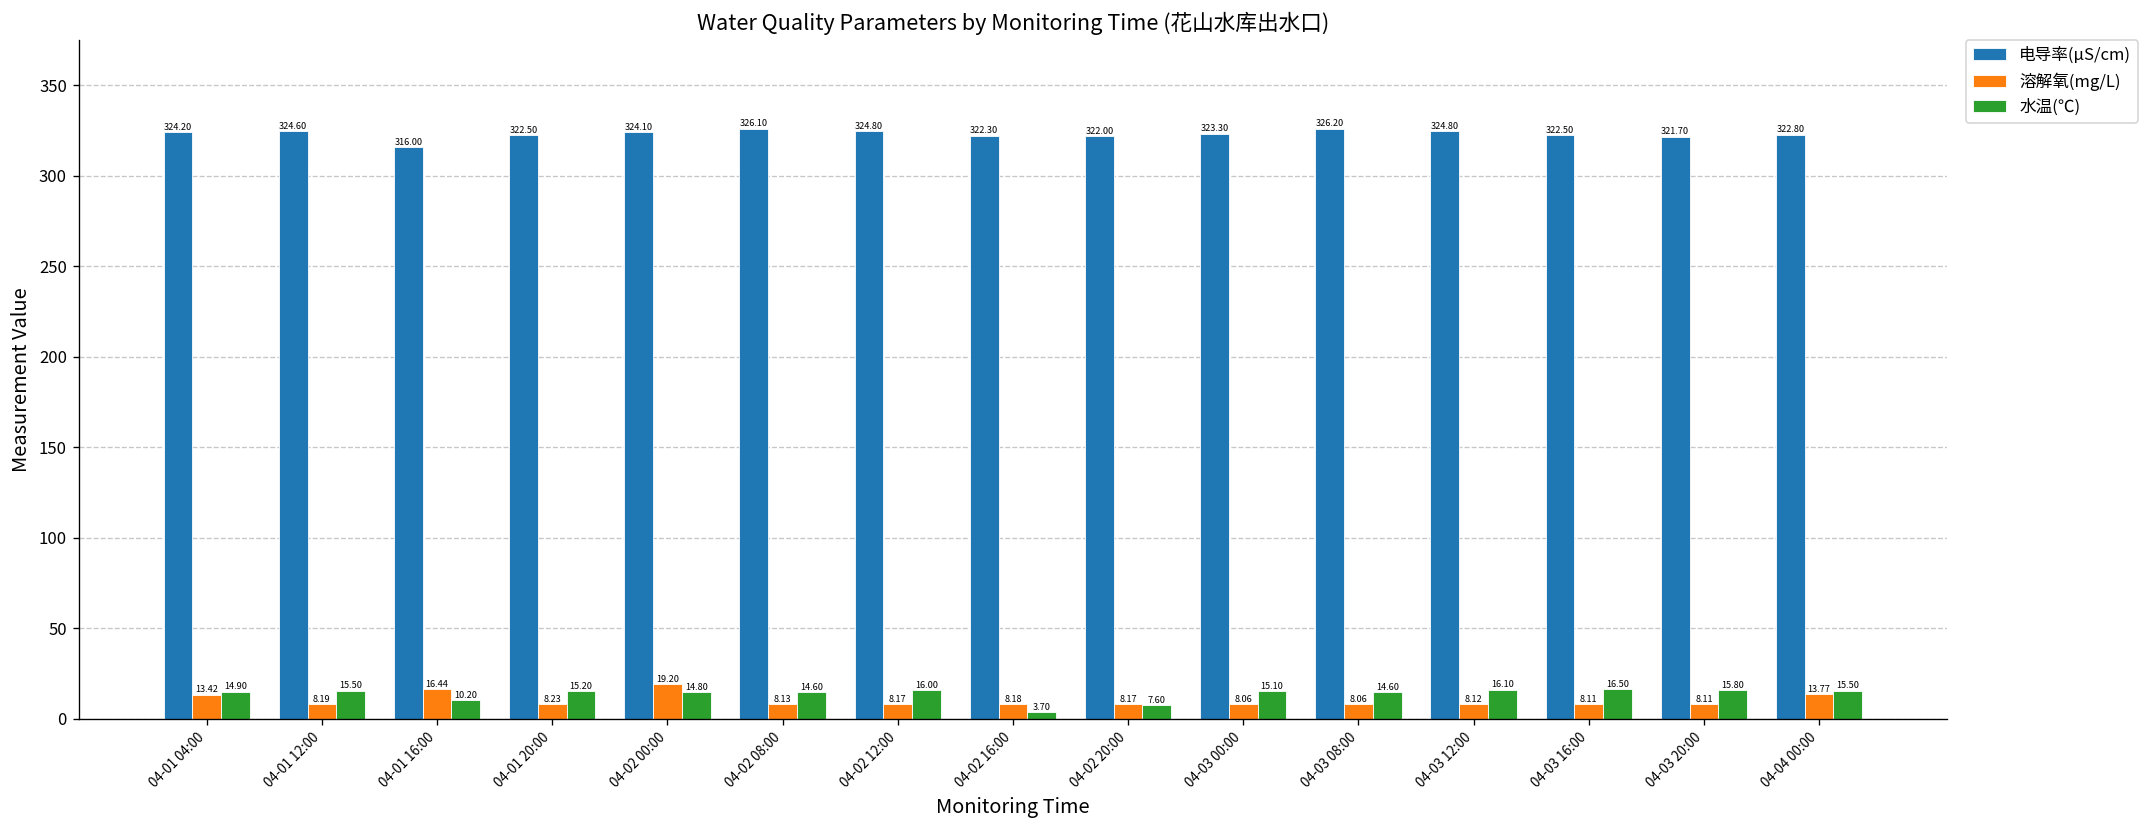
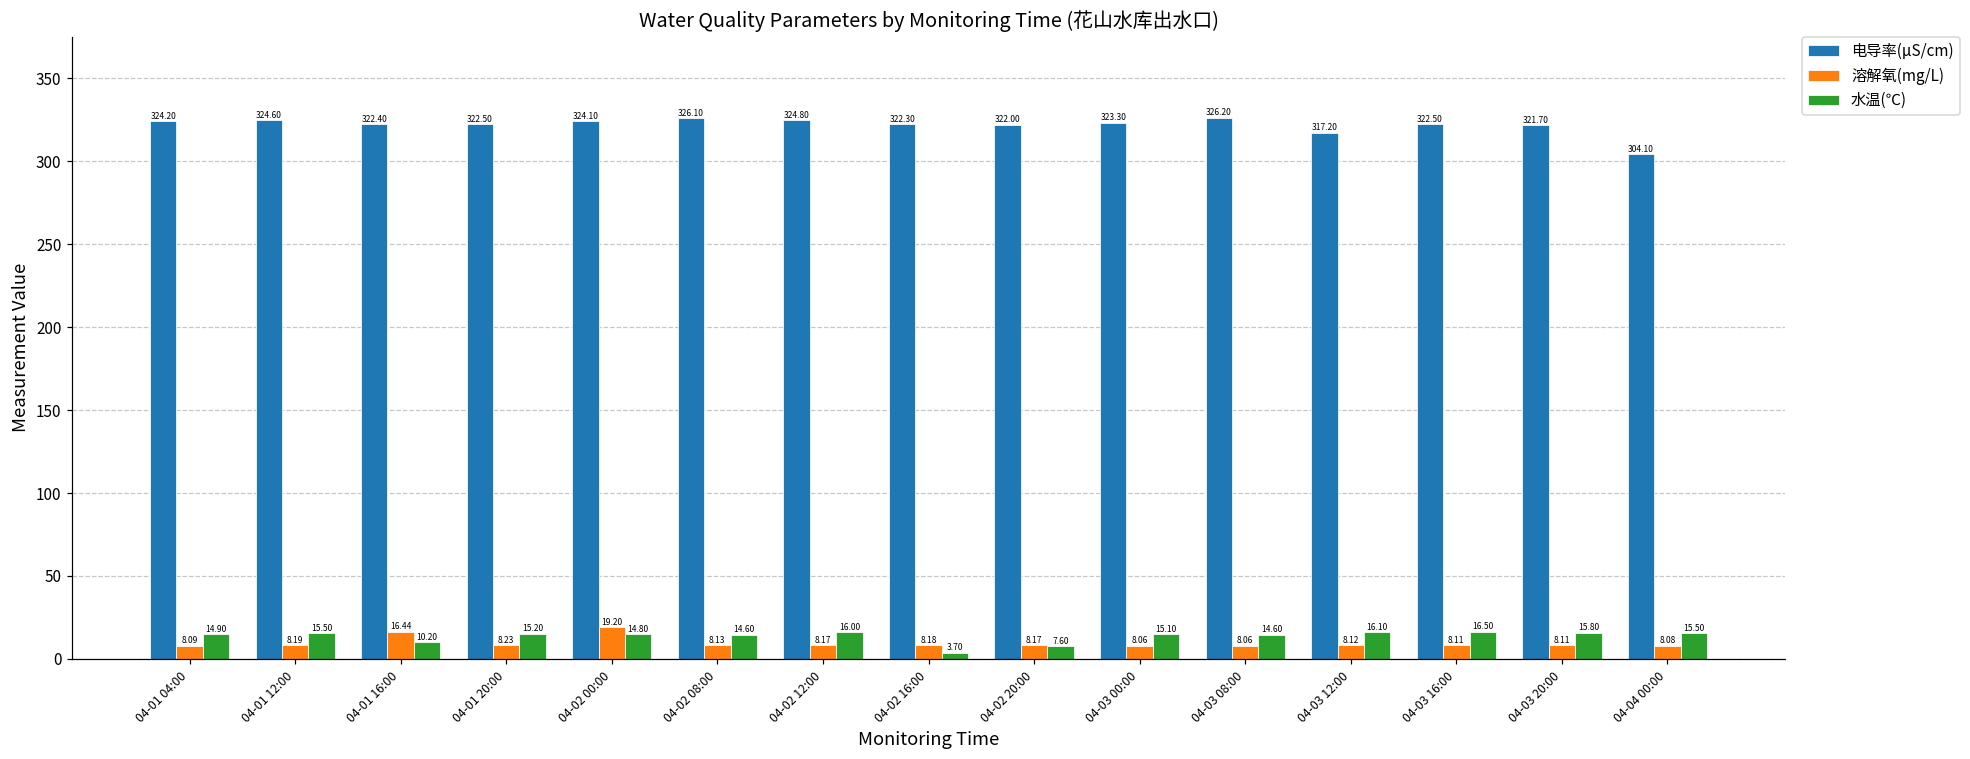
  {
    "电导率(μS/cm)": {
      "04-01 04:00": 324.20,
      "04-01 12:00": 324.60,
-     "04-01 16:00": 316.00,
+     "04-01 16:00": 322.40,
      "04-01 20:00": 322.50,
      "04-02 00:00": 324.10,
      "04-02 08:00": 326.10,
      "04-02 12:00": 324.80,
      "04-02 16:00": 322.30,
      "04-02 20:00": 322.00,
      "04-03 00:00": 323.30,
      "04-03 08:00": 326.20,
-     "04-03 12:00": 324.80,
+     "04-03 12:00": 317.20,
      "04-03 16:00": 322.50,
      "04-03 20:00": 321.70,
-     "04-04 00:00": 322.80
+     "04-04 00:00": 304.10
    },
    "溶解氧(mg/L)": {
-     "04-01 04:00": 13.42,
+     "04-01 04:00": 8.09,
      "04-01 12:00": 8.19,
      "04-01 16:00": 16.44,
      "04-01 20:00": 8.23,
      "04-02 00:00": 19.20,
      "04-02 08:00": 8.13,
      "04-02 12:00": 8.17,
      "04-02 16:00": 8.18,
      "04-02 20:00": 8.17,
      "04-03 00:00": 8.06,
      "04-03 08:00": 8.06,
      "04-03 12:00": 8.12,
      "04-03 16:00": 8.11,
      "04-03 20:00": 8.11,
-     "04-04 00:00": 13.77
+     "04-04 00:00": 8.08
    },
    "水温(℃)": {
      "04-01 04:00": 14.90,
      "04-01 12:00": 15.50,
      "04-01 16:00": 10.20,
      "04-01 20:00": 15.20,
      "04-02 00:00": 14.80,
      "04-02 08:00": 14.60,
      "04-02 12:00": 16.00,
      "04-02 16:00": 3.70,
      "04-02 20:00": 7.60,
      "04-03 00:00": 15.10,
      "04-03 08:00": 14.60,
      "04-03 12:00": 16.10,
      "04-03 16:00": 16.50,
      "04-03 20:00": 15.80,
      "04-04 00:00": 15.50
    }
  }
